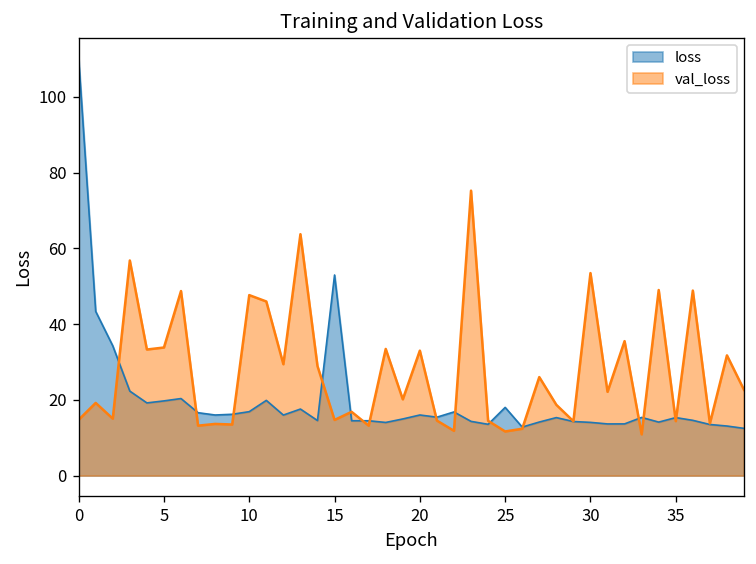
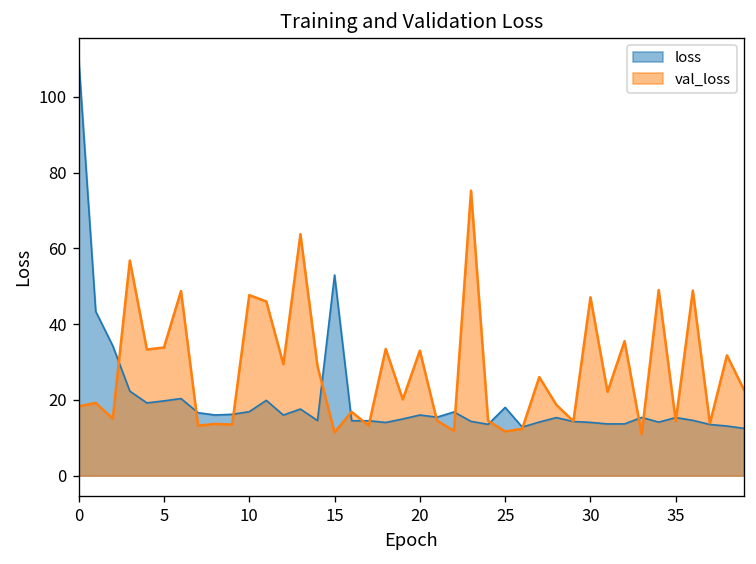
  {
    "loss": {
      "0": 110,
      "5": 20,
      "10": 17,
      "15": 53,
      "20": 16,
      "25": 18,
      "30": 14,
      "35": 15
    },
    "val_loss": {
-     "0": 15,
+     "0": 18,
      "5": 34,
      "10": 48,
-     "15": 15,
+     "15": 11,
      "20": 33,
      "25": 12,
-     "30": 53,
+     "30": 47,
      "35": 14
    }
  }
